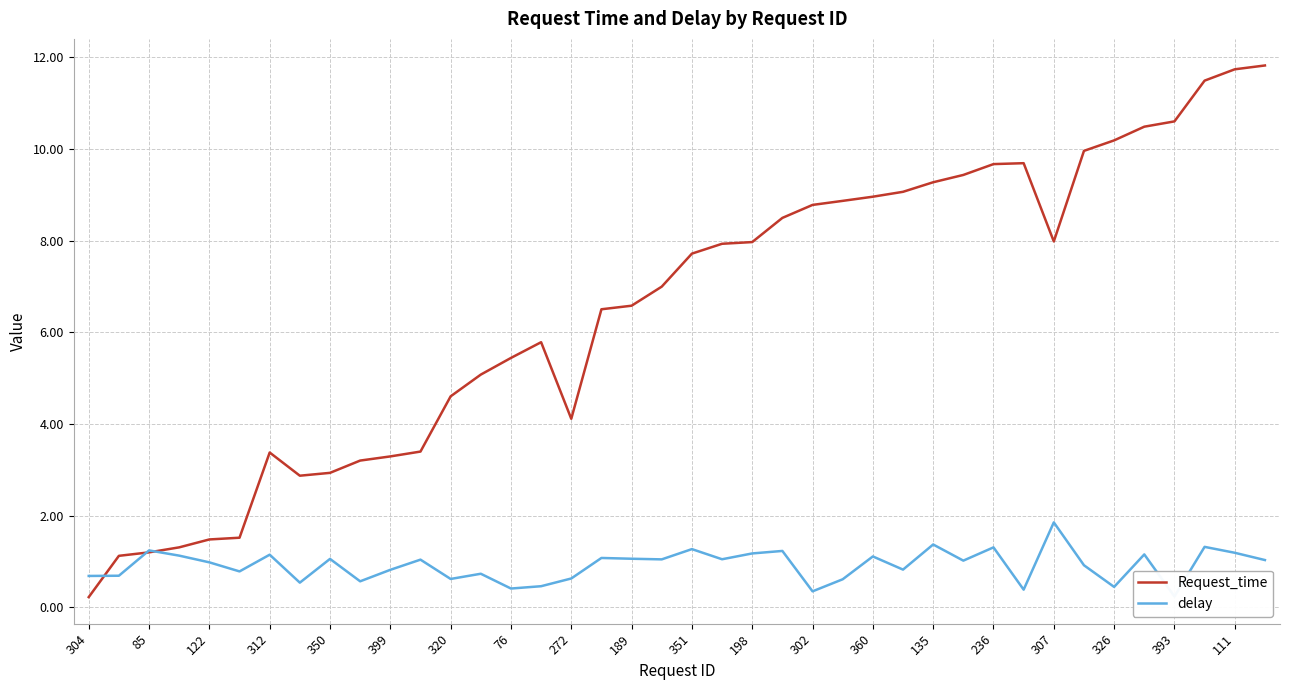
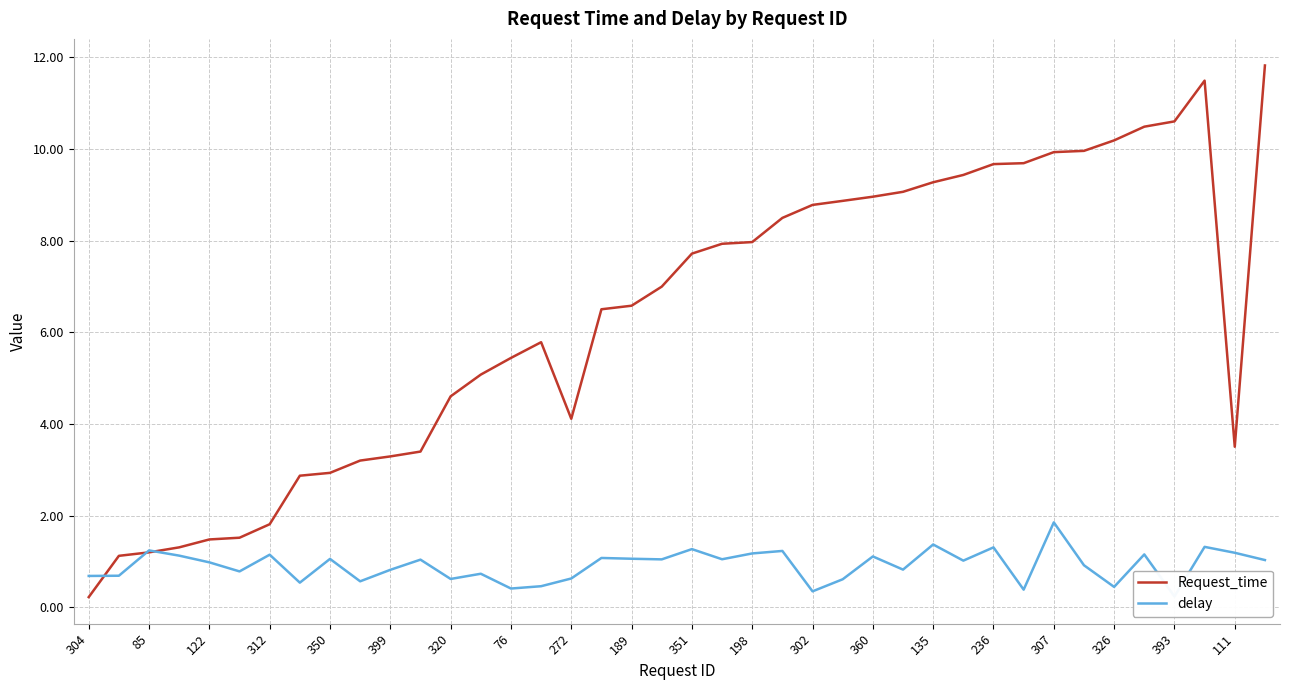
  {
    "Request_time": {
      "304": 0.2,
      "122": 1.5,
-     "312": 3.4,
+     "312": 1.8,
      "350": 2.9,
      "399": 3.3,
      "320": 4.6,
      "76": 5.4,
      "272": 4.1,
      "189": 6.6,
      "351": 7.7,
      "198": 8.0,
      "302": 8.8,
      "360": 9.0,
      "135": 9.3,
      "236": 9.7,
-     "307": 8.0,
+     "307": 9.9,
      "326": 10.2,
      "393": 10.6,
-     "111": 11.7
+     "111": 3.5
    },
    "delay": {
      "304": 0.7,
      "122": 1.0,
      "312": 1.1,
      "350": 1.1,
      "399": 0.8,
      "320": 0.6,
      "76": 0.4,
      "272": 0.6,
      "189": 1.1,
      "351": 1.3,
      "198": 1.2,
      "302": 0.3,
      "360": 1.1,
      "135": 1.4,
      "236": 1.3,
      "307": 1.9,
      "326": 0.4,
      "111": 1.2
    }
  }
